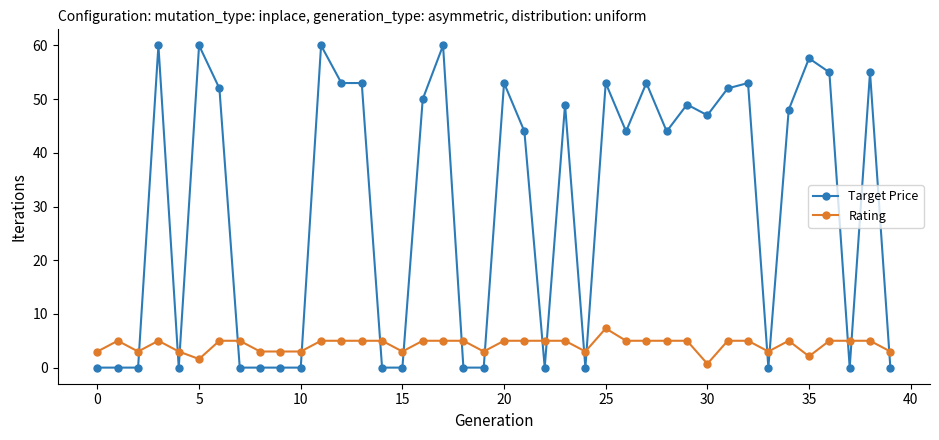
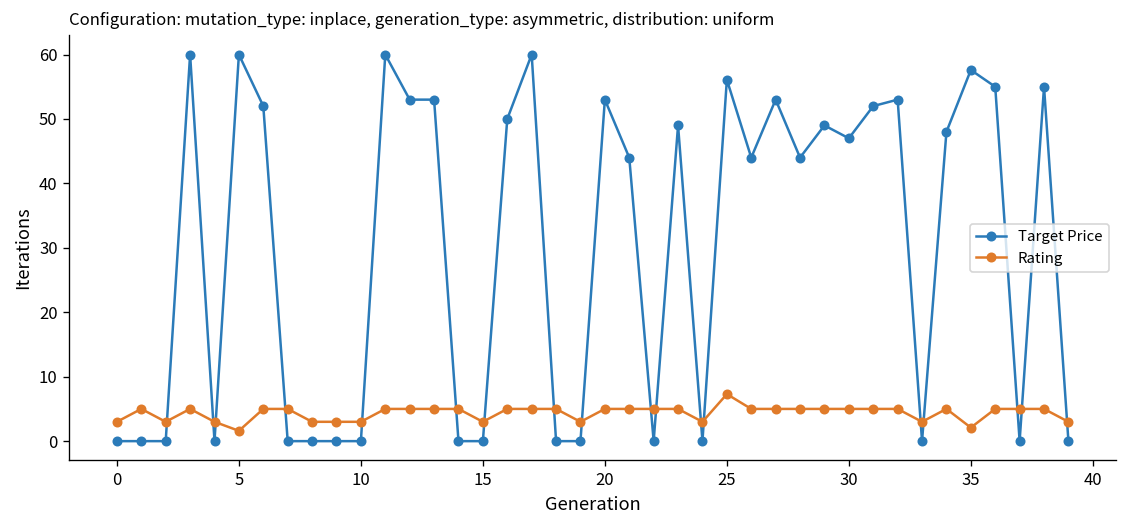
  {
    "Target Price": {
      "0": 0,
      "5": 60,
      "10": 0,
      "15": 0,
      "20": 53,
-     "25": 53,
+     "25": 56,
      "30": 47,
      "35": 58
    },
    "Rating": {
      "0": 3,
      "5": 2,
      "10": 3,
      "15": 3,
      "20": 5,
      "25": 7,
-     "30": 1,
+     "30": 5,
      "35": 2
    }
  }
